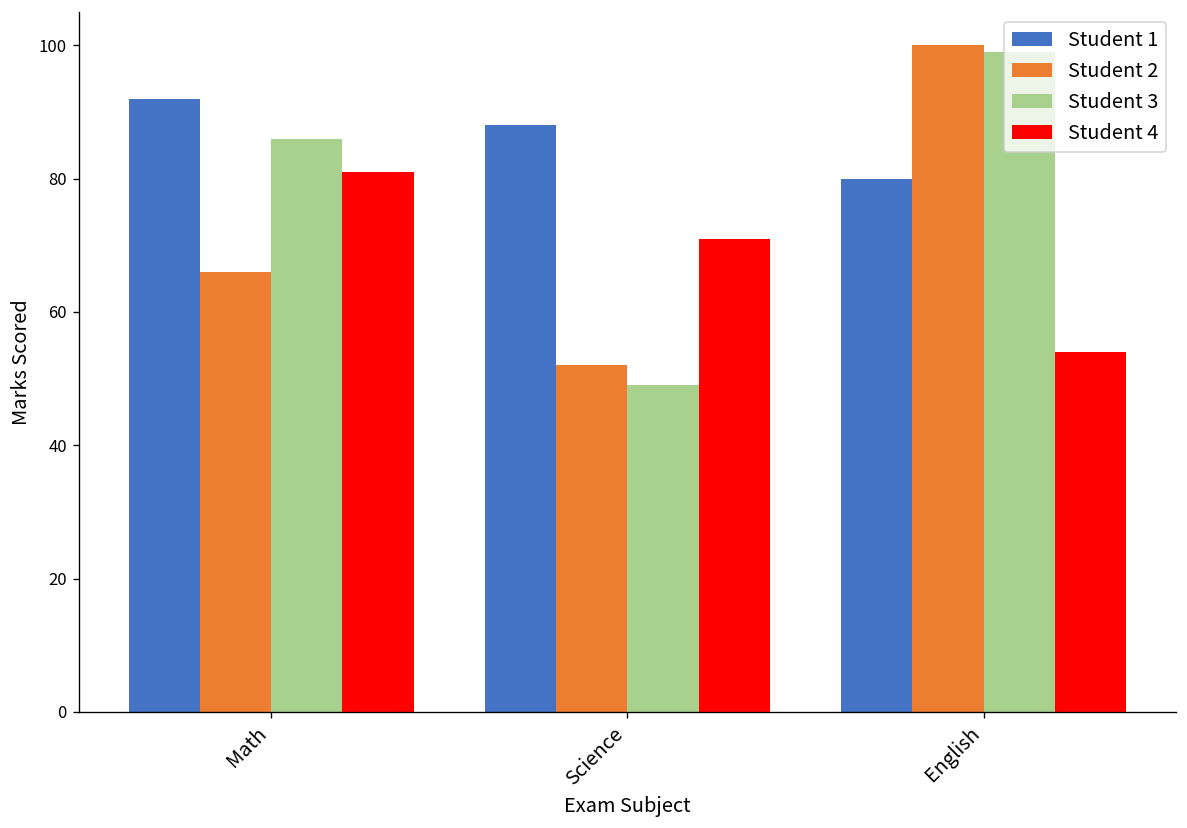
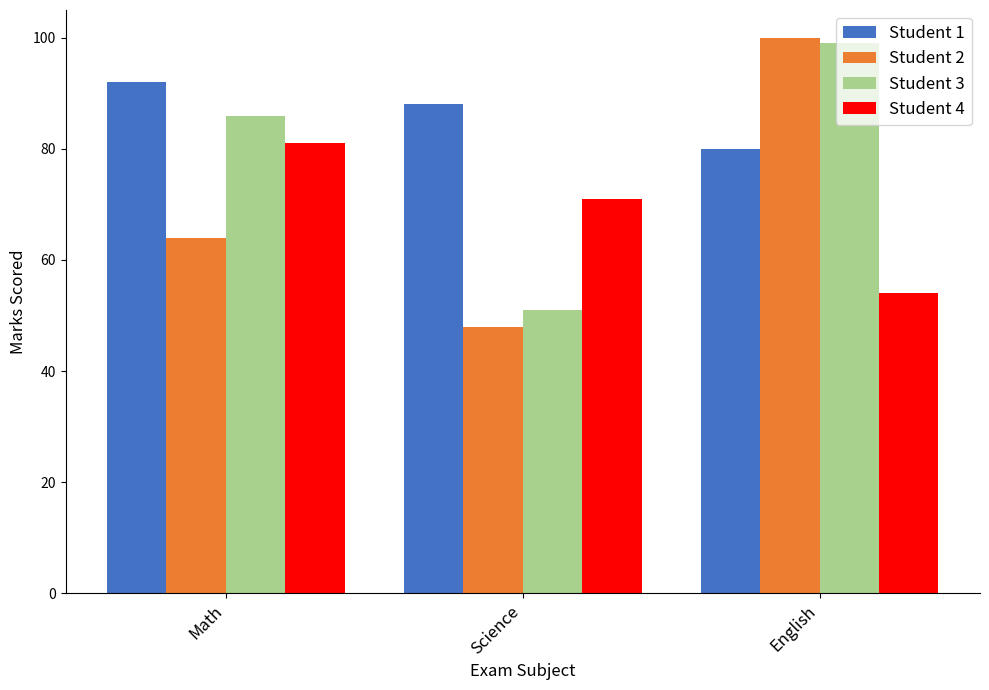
  {
    "Student 1": {
      "Math": 92,
      "Science": 88,
      "English": 80
    },
    "Student 2": {
-     "Math": 66,
-     "Science": 52,
+     "Math": 64,
+     "Science": 48,
      "English": 100
    },
    "Student 3": {
      "Math": 86,
-     "Science": 49
+     "Science": 51
    },
    "Student 4": {
      "Math": 81,
      "Science": 71,
      "English": 54
    }
  }
